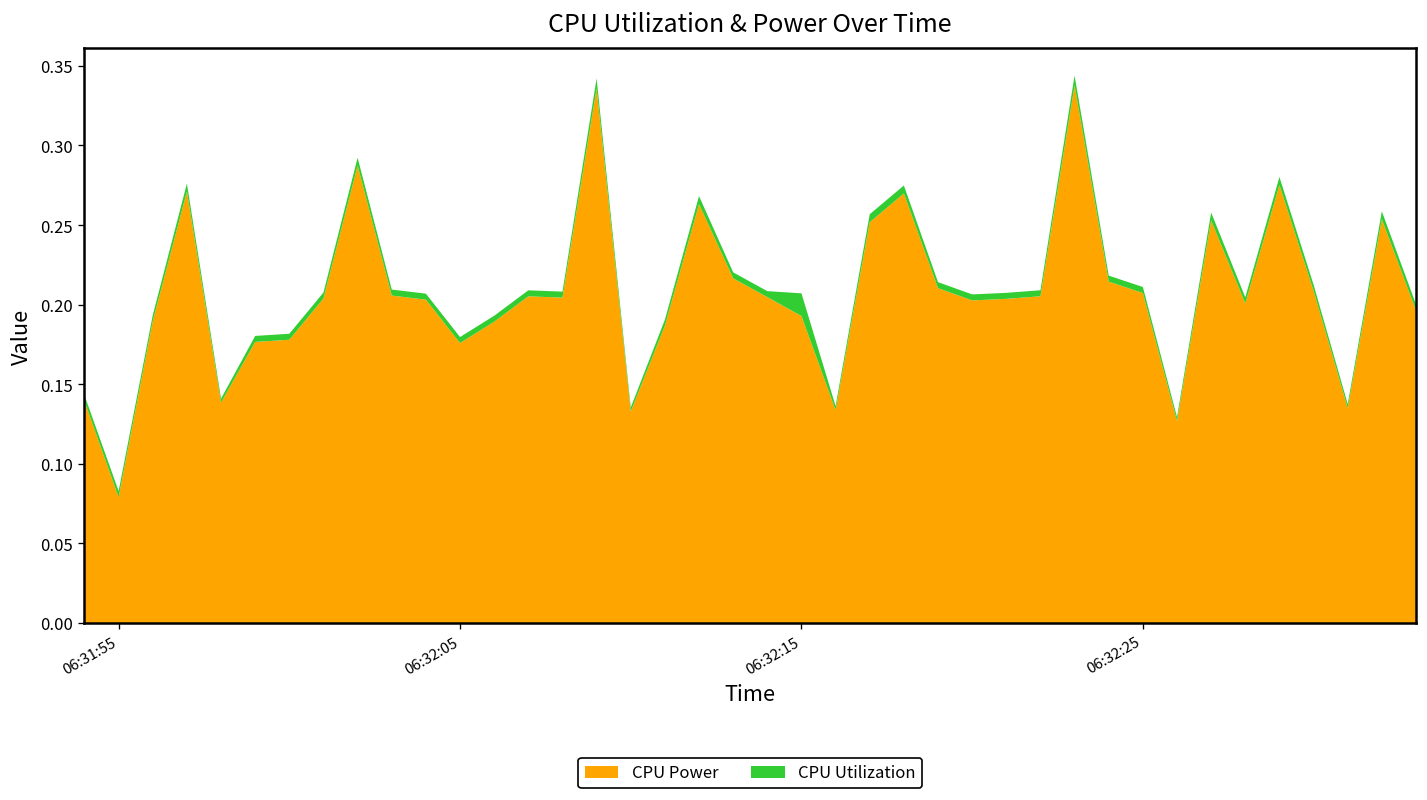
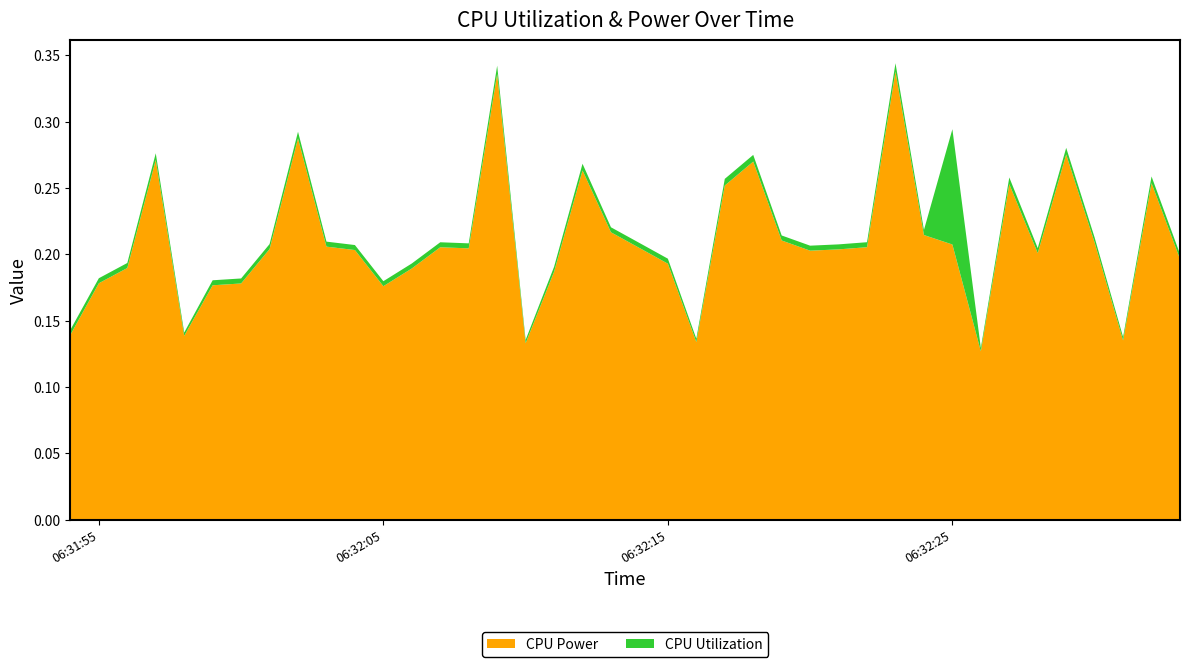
  {
    "CPU Power": {
-     "06:31:55": 0.079
+     "06:31:55": 0.178
    },
    "CPU Utilization": {
      "06:31:55": 0.004,
      "06:32:05": 0.004,
-     "06:32:15": 0.014,
-     "06:32:25": 0.004
+     "06:32:15": 0.004,
+     "06:32:25": 0.087
    }
  }
